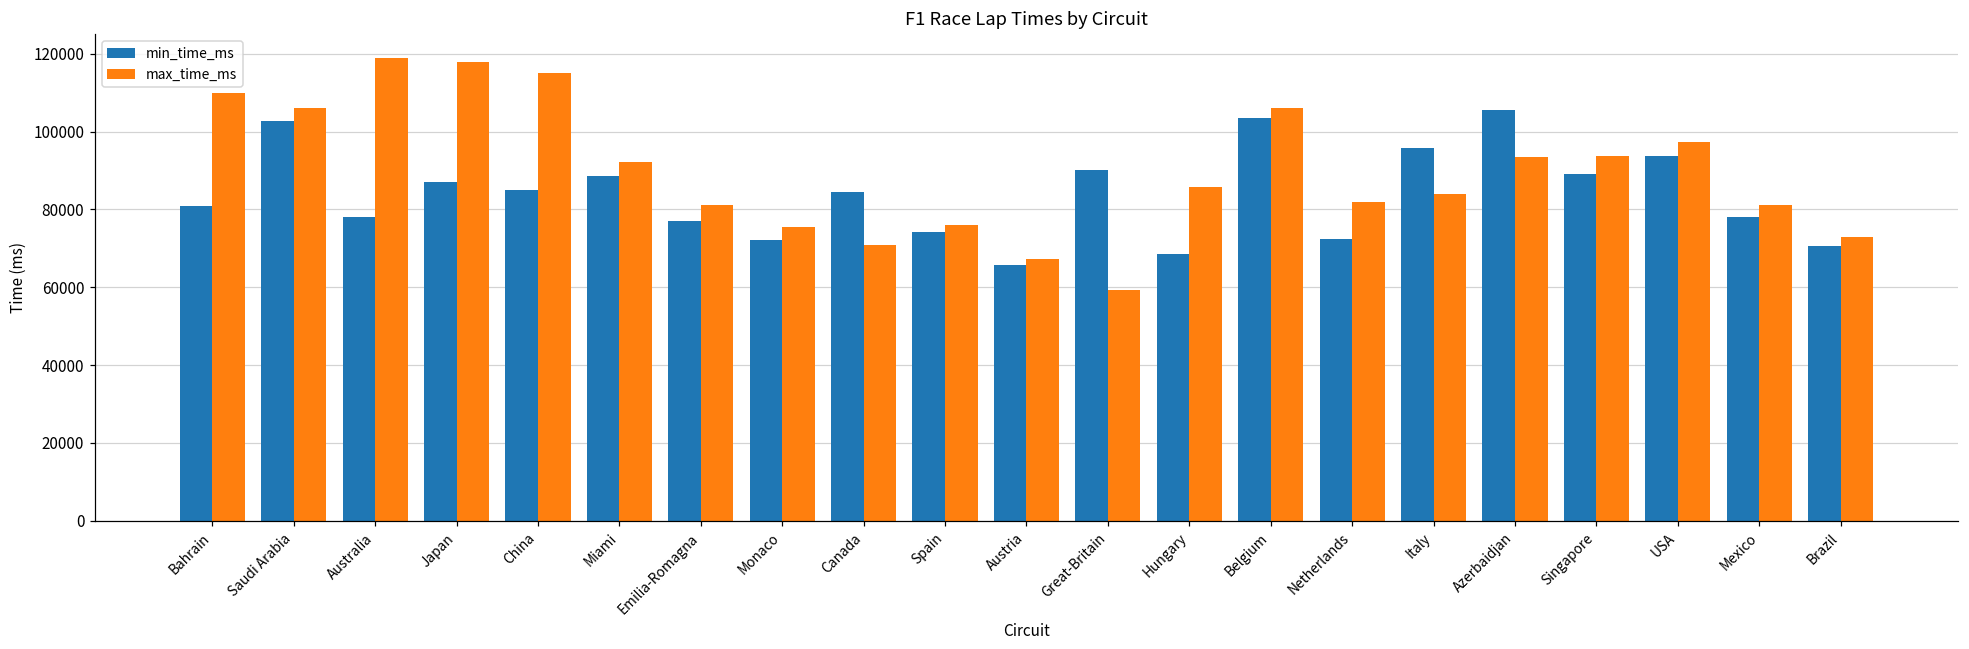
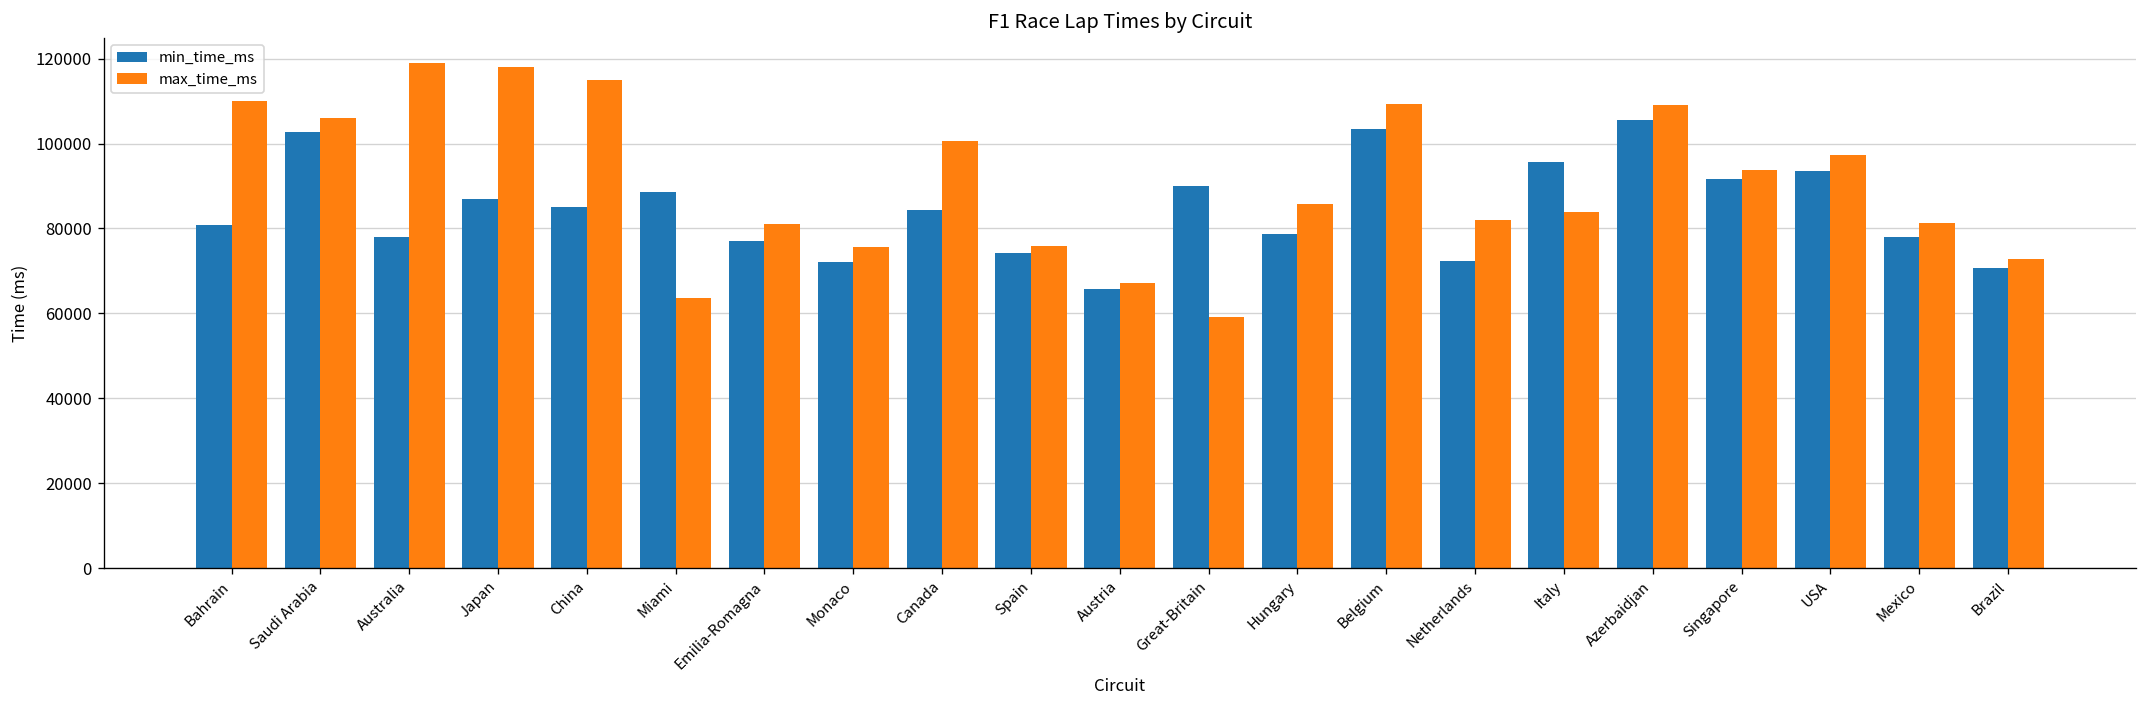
  {
    "min_time_ms": {
      "Bahrain": 81000,
      "Saudi Arabia": 103000,
      "Australia": 78000,
      "Japan": 87000,
      "China": 85000,
      "Miami": 89000,
      "Emilia-Romagna": 77000,
      "Monaco": 72000,
      "Canada": 84000,
      "Spain": 74000,
      "Austria": 66000,
      "Great-Britain": 90000,
-     "Hungary": 69000,
+     "Hungary": 79000,
      "Belgium": 103000,
      "Netherlands": 72000,
      "Italy": 96000,
      "Azerbaidjan": 106000,
-     "Singapore": 89000,
+     "Singapore": 92000,
      "USA": 94000,
      "Mexico": 78000,
      "Brazil": 71000
    },
    "max_time_ms": {
      "Bahrain": 110000,
      "Saudi Arabia": 106000,
      "Australia": 119000,
      "Japan": 118000,
      "China": 115000,
-     "Miami": 92000,
+     "Miami": 64000,
      "Emilia-Romagna": 81000,
      "Monaco": 76000,
-     "Canada": 71000,
+     "Canada": 101000,
      "Spain": 76000,
      "Austria": 67000,
      "Great-Britain": 59000,
      "Hungary": 86000,
-     "Belgium": 106000,
+     "Belgium": 109000,
      "Netherlands": 82000,
      "Italy": 84000,
-     "Azerbaidjan": 94000,
+     "Azerbaidjan": 109000,
      "Singapore": 94000,
      "USA": 97000,
      "Mexico": 81000,
      "Brazil": 73000
    }
  }
